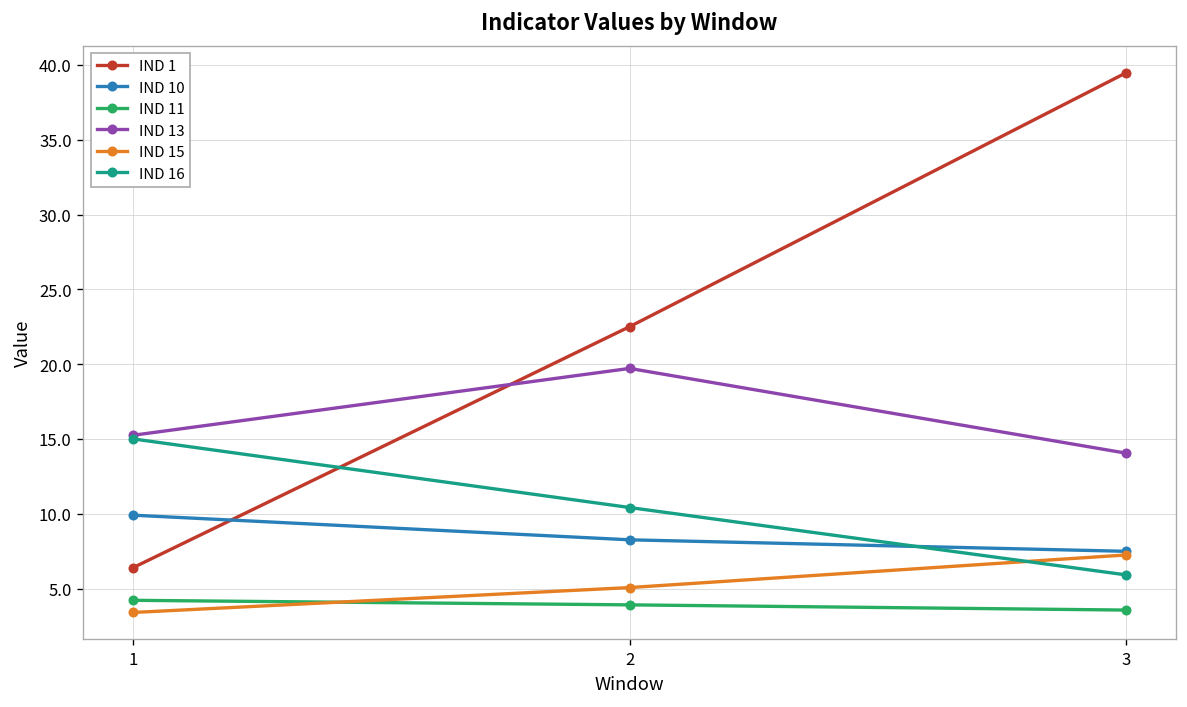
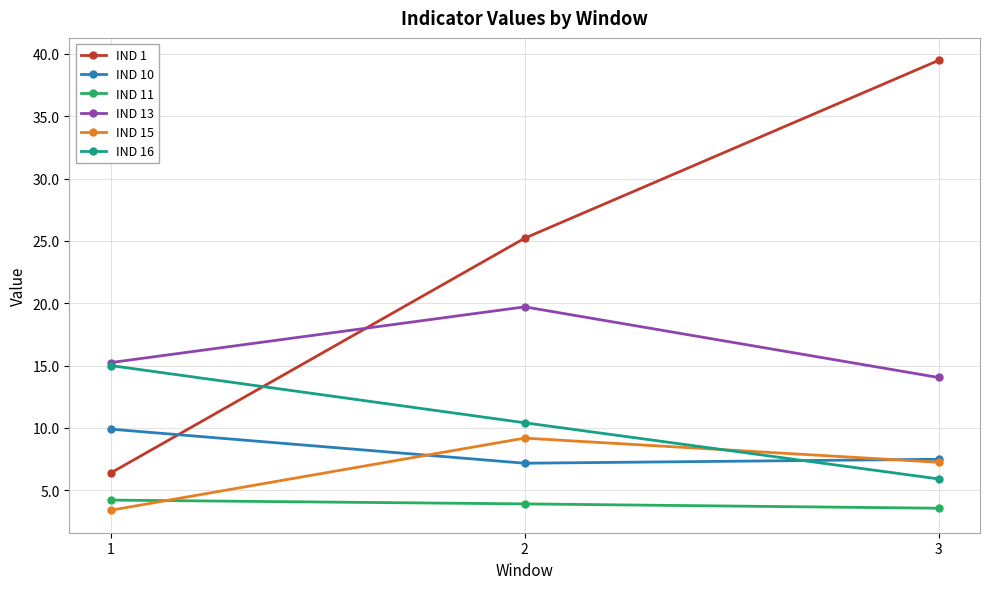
  {
    "IND 1": {
      "1": 6.4,
-     "2": 22.5,
+     "2": 25.2,
      "3": 39.5
    },
    "IND 10": {
      "1": 9.9,
-     "2": 8.3,
+     "2": 7.2,
      "3": 7.5
    },
    "IND 13": {
      "1": 15.2,
      "2": 19.7,
      "3": 14.0
    },
    "IND 15": {
      "1": 3.4,
-     "2": 5.1,
+     "2": 9.2,
      "3": 7.2
    }
  }
